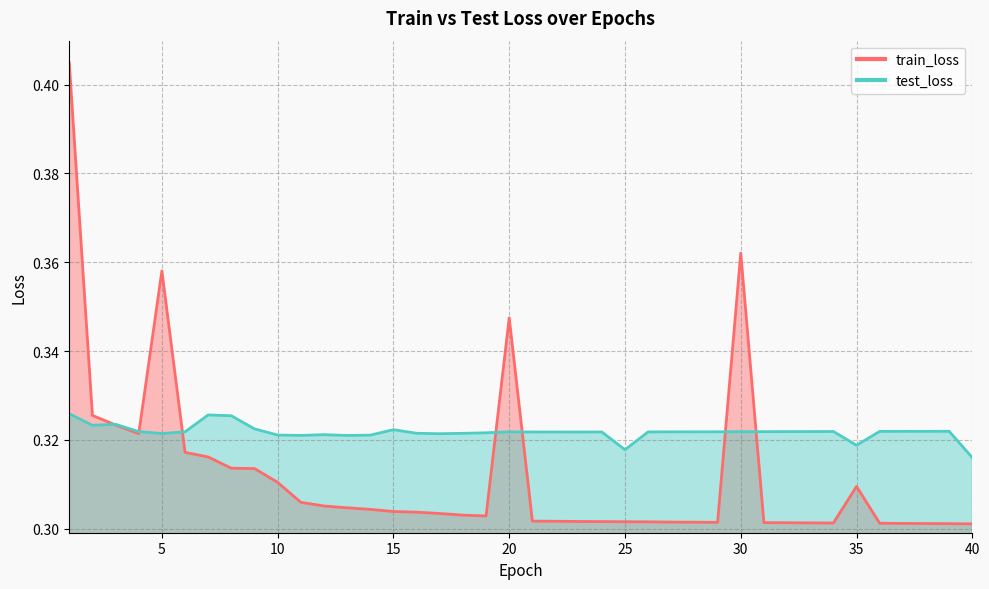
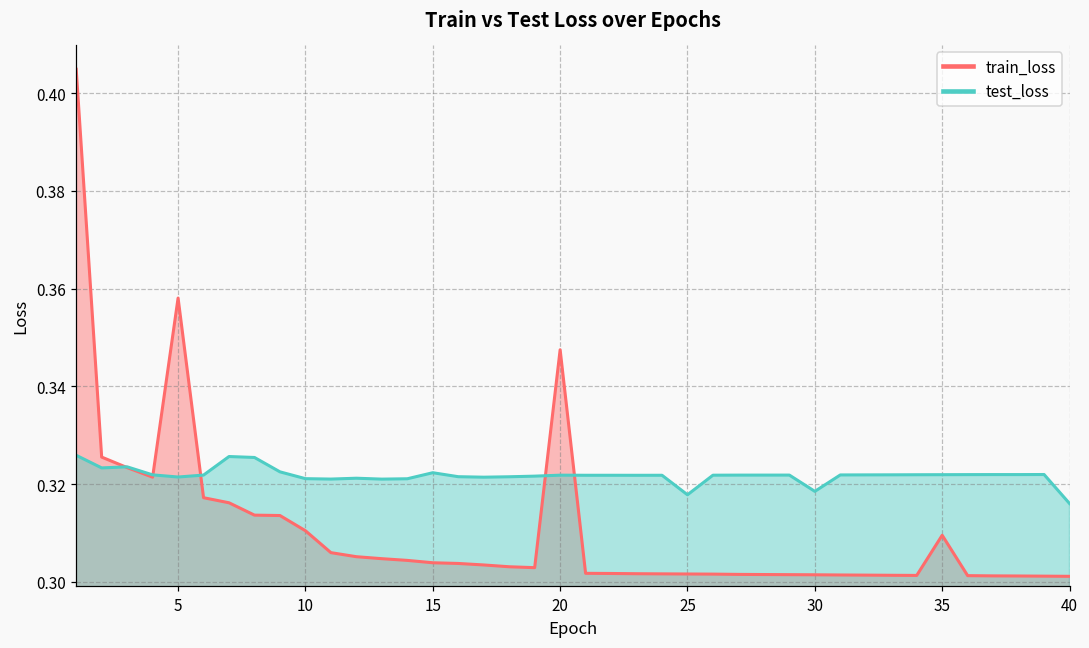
  {
    "train_loss": {
      "5": 0.358,
      "10": 0.310,
      "15": 0.304,
      "20": 0.347,
      "25": 0.302,
-     "30": 0.362,
+     "30": 0.301,
      "35": 0.310,
      "40": 0.301
    },
    "test_loss": {
      "5": 0.321,
      "10": 0.321,
      "15": 0.322,
      "20": 0.322,
      "25": 0.318,
-     "30": 0.322,
-     "35": 0.319,
+     "30": 0.318,
+     "35": 0.322,
      "40": 0.316
    }
  }
